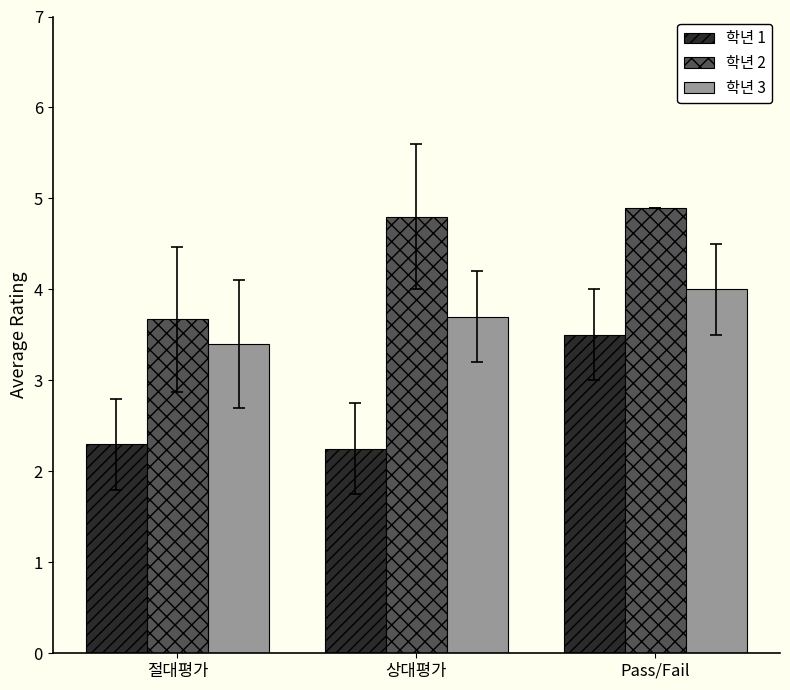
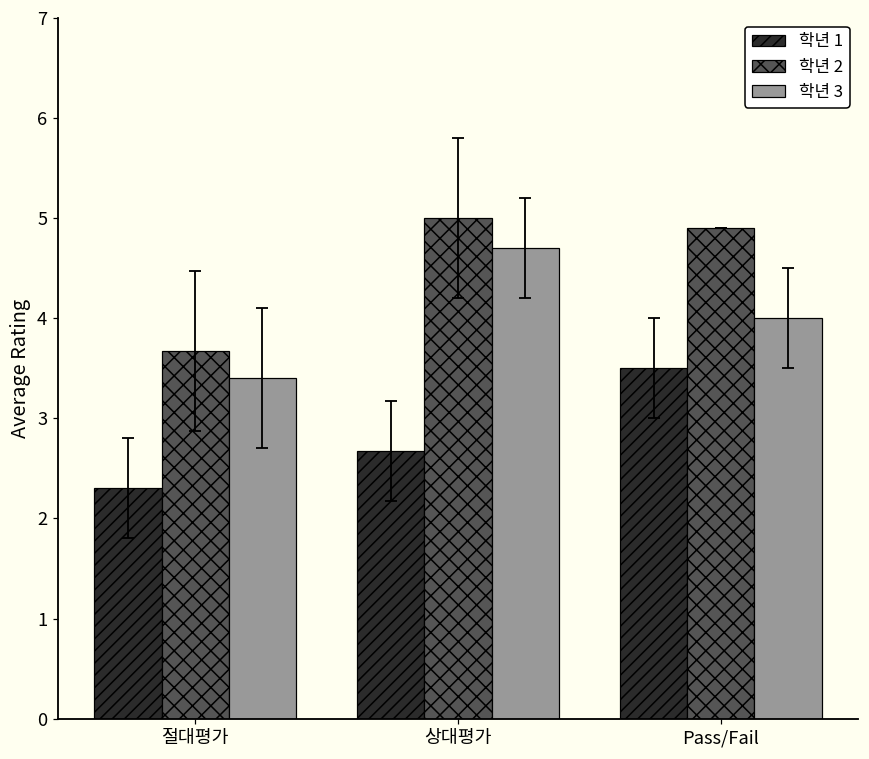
  {
    "학년 1": {
      "절대평가": 2.3,
-     "상대평가": 2.3,
+     "상대평가": 2.7,
      "Pass/Fail": 3.5
    },
    "학년 2": {
      "절대평가": 3.7,
-     "상대평가": 4.8,
+     "상대평가": 5.0,
      "Pass/Fail": 4.9
    },
    "학년 3": {
      "절대평가": 3.4,
-     "상대평가": 3.7,
+     "상대평가": 4.7,
      "Pass/Fail": 4.0
    }
  }
